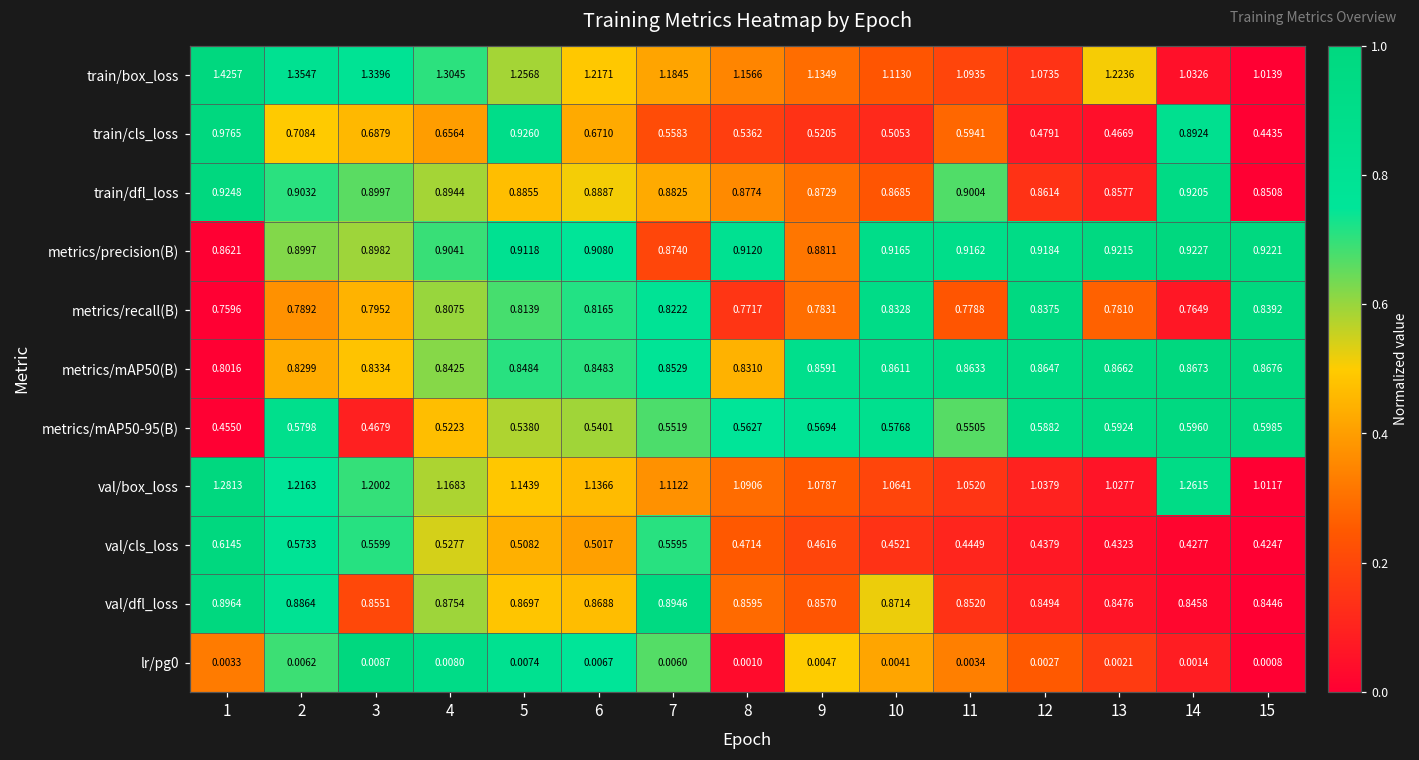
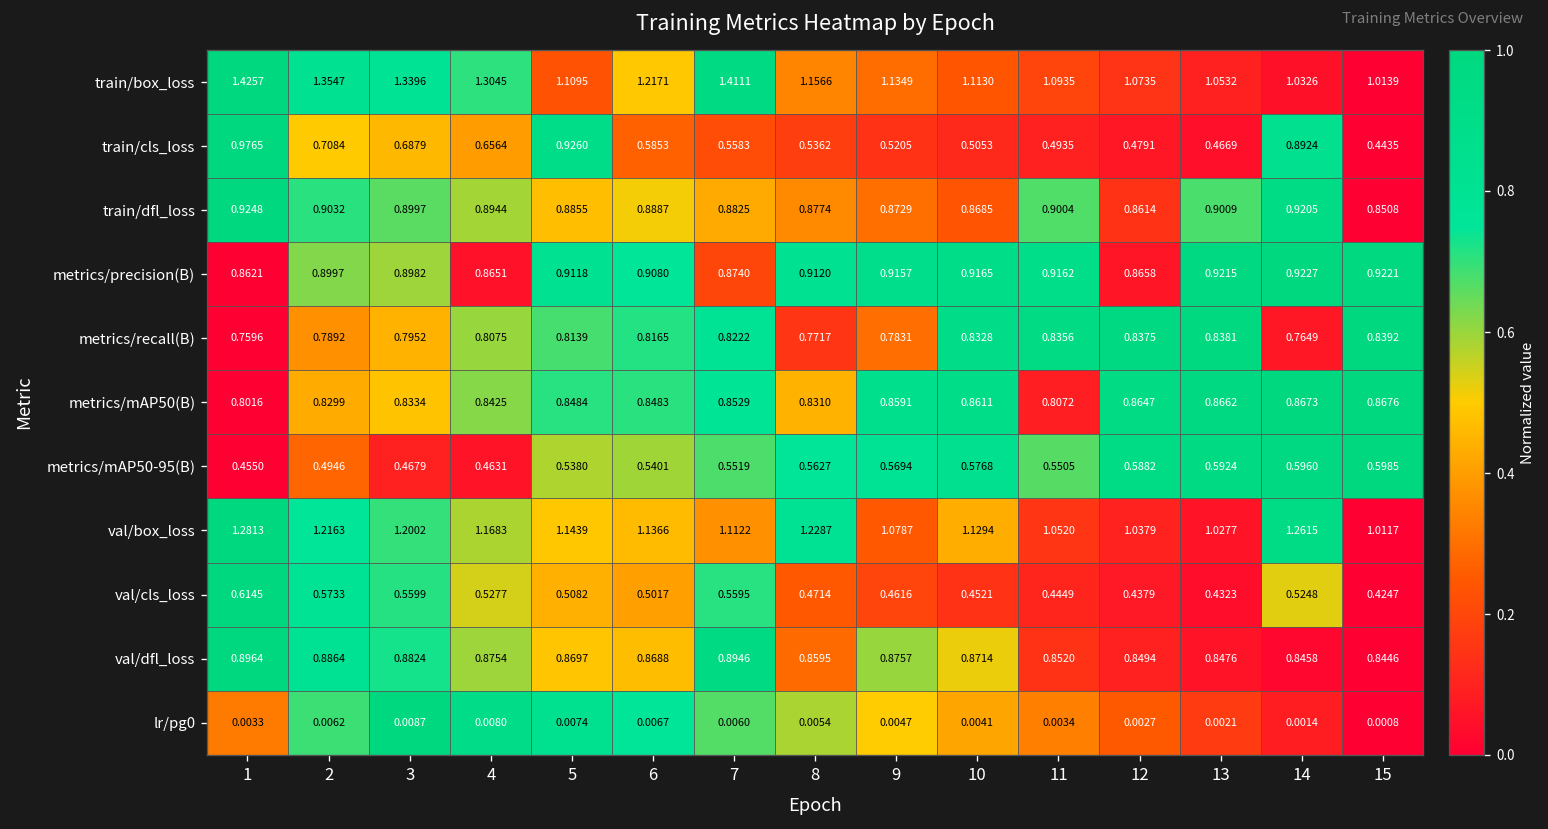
  {
    "train/box_loss": {
      "1": 1.4257,
      "2": 1.3547,
      "3": 1.3396,
      "4": 1.3045,
-     "5": 1.2568,
+     "5": 1.1095,
      "6": 1.2171,
-     "7": 1.1845,
+     "7": 1.4111,
      "8": 1.1566,
      "9": 1.1349,
      "10": 1.1130,
      "11": 1.0935,
      "12": 1.0735,
-     "13": 1.2236,
+     "13": 1.0532,
      "14": 1.0326,
      "15": 1.0139
    },
    "train/cls_loss": {
      "1": 0.9765,
      "2": 0.7084,
      "3": 0.6879,
      "4": 0.6564,
      "5": 0.9260,
-     "6": 0.6710,
+     "6": 0.5853,
      "7": 0.5583,
      "8": 0.5362,
      "9": 0.5205,
      "10": 0.5053,
-     "11": 0.5941,
+     "11": 0.4935,
      "12": 0.4791,
      "13": 0.4669,
      "14": 0.8924,
      "15": 0.4435
    },
    "train/dfl_loss": {
      "1": 0.9248,
      "2": 0.9032,
      "3": 0.8997,
      "4": 0.8944,
      "5": 0.8855,
      "6": 0.8887,
      "7": 0.8825,
      "8": 0.8774,
      "9": 0.8729,
      "10": 0.8685,
      "11": 0.9004,
      "12": 0.8614,
-     "13": 0.8577,
+     "13": 0.9009,
      "14": 0.9205,
      "15": 0.8508
    },
    "metrics/precision(B)": {
      "1": 0.8621,
      "2": 0.8997,
      "3": 0.8982,
-     "4": 0.9041,
+     "4": 0.8651,
      "5": 0.9118,
      "6": 0.9080,
      "7": 0.8740,
      "8": 0.9120,
-     "9": 0.8811,
+     "9": 0.9157,
      "10": 0.9165,
      "11": 0.9162,
-     "12": 0.9184,
+     "12": 0.8658,
      "13": 0.9215,
      "14": 0.9227,
      "15": 0.9221
    },
    "metrics/recall(B)": {
      "1": 0.7596,
      "2": 0.7892,
      "3": 0.7952,
      "4": 0.8075,
      "5": 0.8139,
      "6": 0.8165,
      "7": 0.8222,
      "8": 0.7717,
      "9": 0.7831,
      "10": 0.8328,
-     "11": 0.7788,
+     "11": 0.8356,
      "12": 0.8375,
-     "13": 0.7810,
+     "13": 0.8381,
      "14": 0.7649,
      "15": 0.8392
    },
    "metrics/mAP50(B)": {
      "1": 0.8016,
      "2": 0.8299,
      "3": 0.8334,
      "4": 0.8425,
      "5": 0.8484,
      "6": 0.8483,
      "7": 0.8529,
      "8": 0.8310,
      "9": 0.8591,
      "10": 0.8611,
-     "11": 0.8633,
+     "11": 0.8072,
      "12": 0.8647,
      "13": 0.8662,
      "14": 0.8673,
      "15": 0.8676
    },
    "metrics/mAP50-95(B)": {
      "1": 0.4550,
-     "2": 0.5798,
+     "2": 0.4946,
      "3": 0.4679,
-     "4": 0.5223,
+     "4": 0.4631,
      "5": 0.5380,
      "6": 0.5401,
      "7": 0.5519,
      "8": 0.5627,
      "9": 0.5694,
      "10": 0.5768,
      "11": 0.5505,
      "12": 0.5882,
      "13": 0.5924,
      "14": 0.5960,
      "15": 0.5985
    },
    "val/box_loss": {
      "1": 1.2813,
      "2": 1.2163,
      "3": 1.2002,
      "4": 1.1683,
      "5": 1.1439,
      "6": 1.1366,
      "7": 1.1122,
-     "8": 1.0906,
+     "8": 1.2287,
      "9": 1.0787,
-     "10": 1.0641,
+     "10": 1.1294,
      "11": 1.0520,
      "12": 1.0379,
      "13": 1.0277,
      "14": 1.2615,
      "15": 1.0117
    },
    "val/cls_loss": {
      "1": 0.6145,
      "2": 0.5733,
      "3": 0.5599,
      "4": 0.5277,
      "5": 0.5082,
      "6": 0.5017,
      "7": 0.5595,
      "8": 0.4714,
      "9": 0.4616,
      "10": 0.4521,
      "11": 0.4449,
      "12": 0.4379,
      "13": 0.4323,
-     "14": 0.4277,
+     "14": 0.5248,
      "15": 0.4247
    },
    "val/dfl_loss": {
      "1": 0.8964,
      "2": 0.8864,
-     "3": 0.8551,
+     "3": 0.8824,
      "4": 0.8754,
      "5": 0.8697,
      "6": 0.8688,
      "7": 0.8946,
      "8": 0.8595,
-     "9": 0.8570,
+     "9": 0.8757,
      "10": 0.8714,
      "11": 0.8520,
      "12": 0.8494,
      "13": 0.8476,
      "14": 0.8458,
      "15": 0.8446
    },
    "lr/pg0": {
      "1": 0.0033,
      "2": 0.0062,
      "3": 0.0087,
      "4": 0.0080,
      "5": 0.0074,
      "6": 0.0067,
      "7": 0.0060,
-     "8": 0.0010,
+     "8": 0.0054,
      "9": 0.0047,
      "10": 0.0041,
      "11": 0.0034,
      "12": 0.0027,
      "13": 0.0021,
      "14": 0.0014,
      "15": 0.0008
    }
  }
